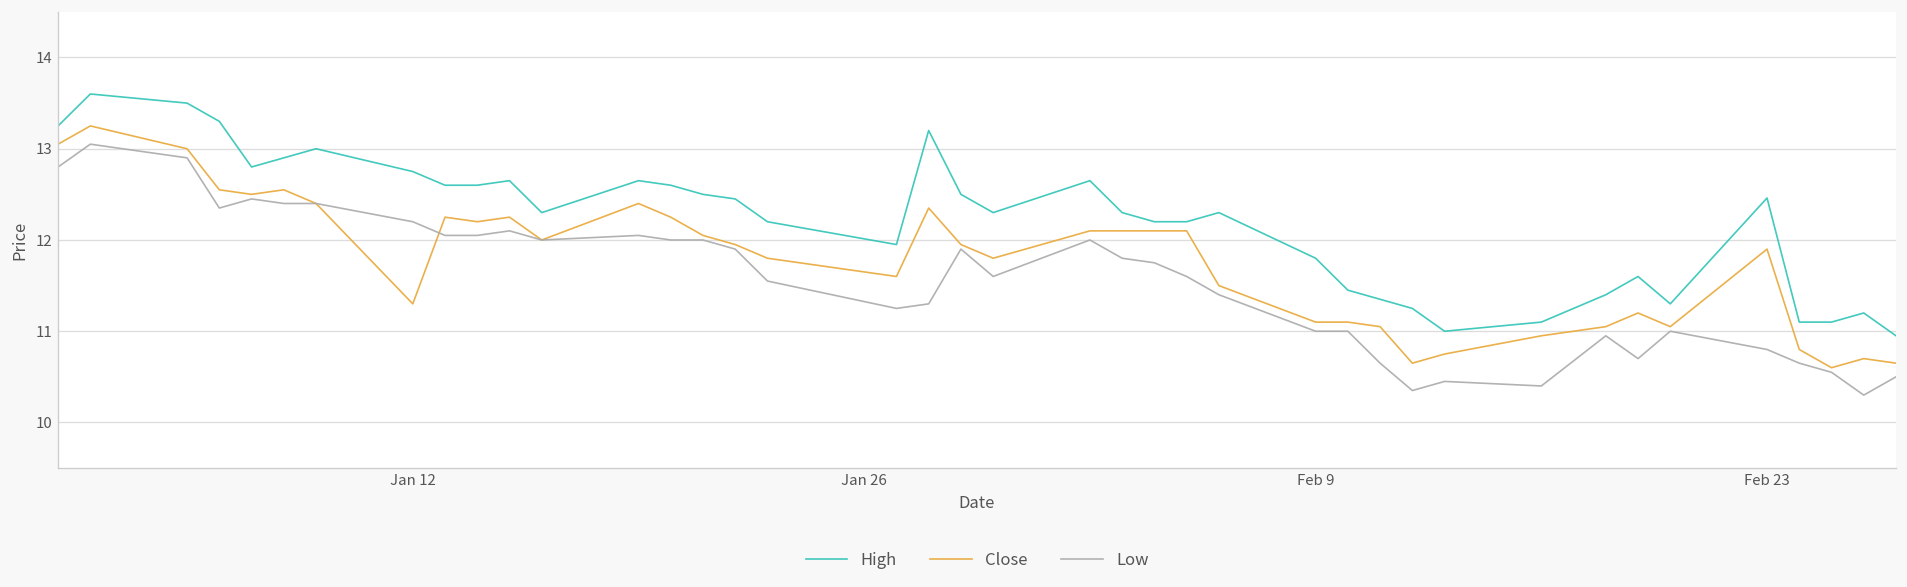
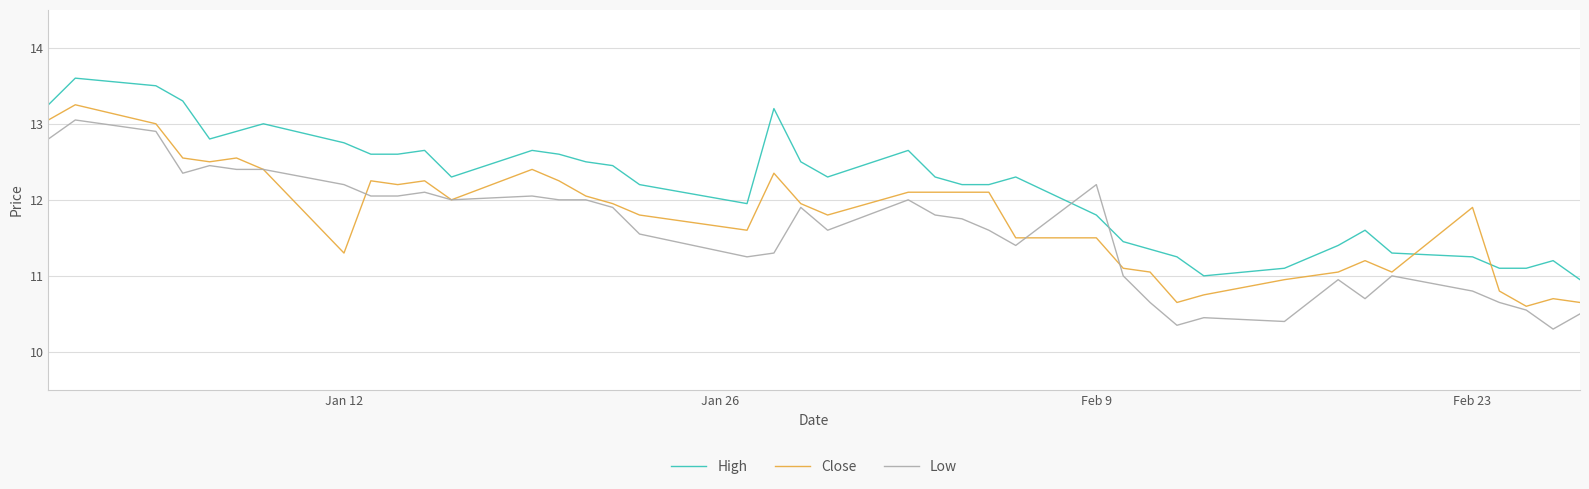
  {
    "High": {
      "Jan 12": 12.8,
      "Feb 9": 11.8,
-     "Feb 23": 12.5
+     "Feb 23": 11.3
    },
    "Close": {
      "Jan 12": 11.3,
-     "Feb 9": 11.1,
+     "Feb 9": 11.5,
      "Feb 23": 11.9
    },
    "Low": {
      "Jan 12": 12.2,
-     "Feb 9": 11.0,
+     "Feb 9": 12.2,
      "Feb 23": 10.8
    }
  }
